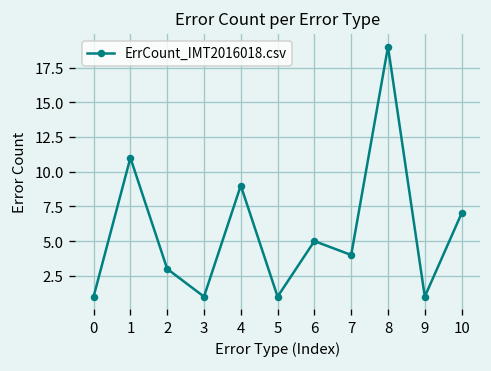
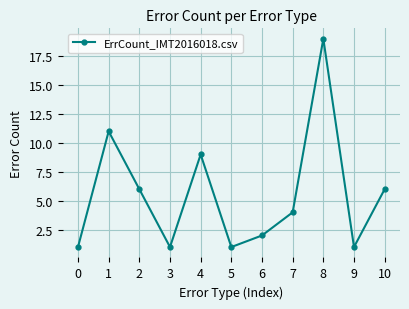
  {
    "0": 1,
    "1": 11,
-   "2": 3,
+   "2": 6,
    "3": 1,
    "4": 9,
    "5": 1,
-   "6": 5,
+   "6": 2,
    "7": 4,
    "8": 19,
    "9": 1,
-   "10": 7
+   "10": 6
  }
